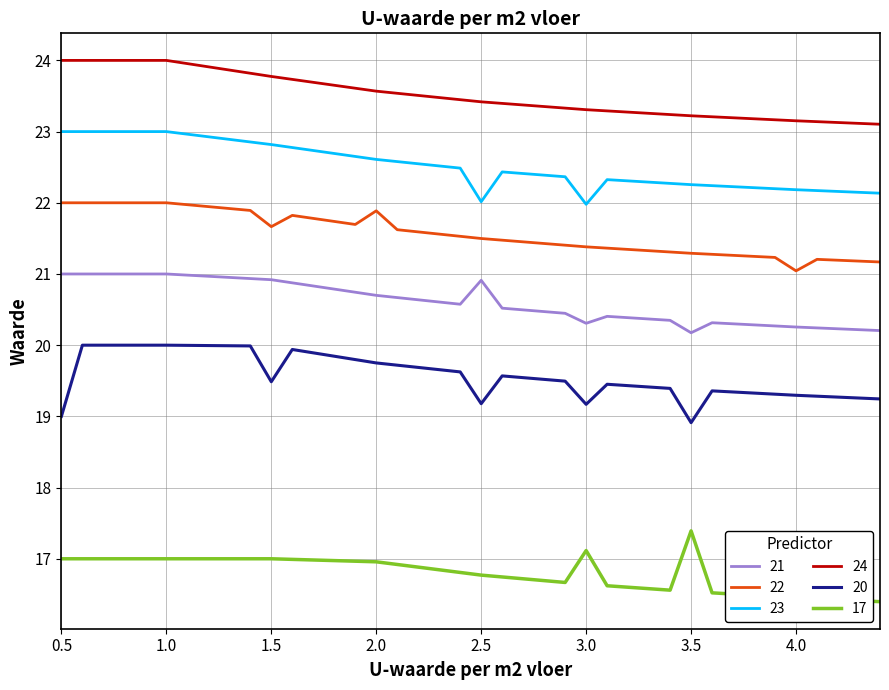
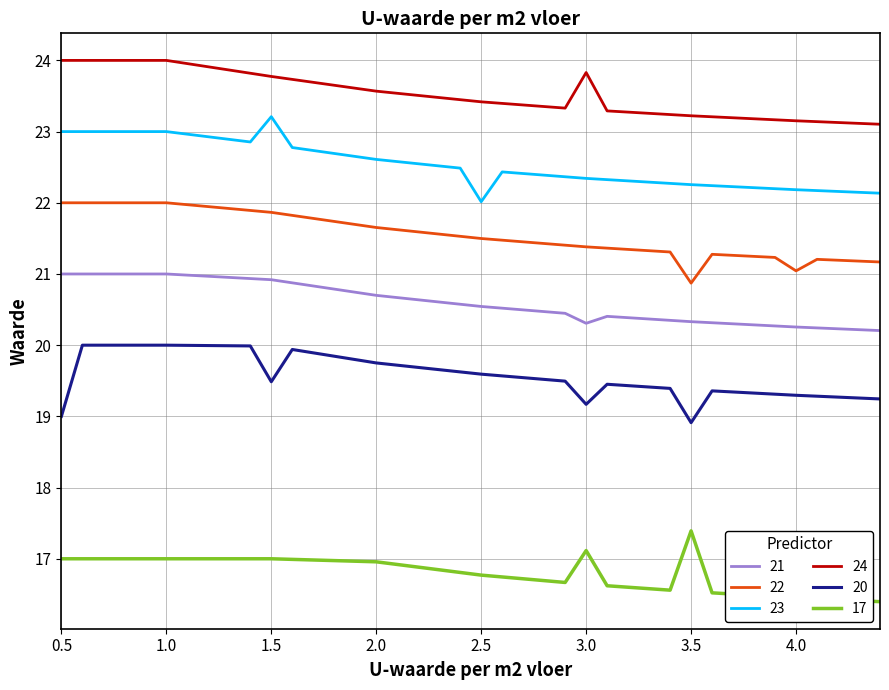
  {
    "21": {
      "0.5": 21.0,
      "1.0": 21.0,
      "1.5": 20.9,
      "2.0": 20.7,
-     "2.5": 20.9,
+     "2.5": 20.5,
      "3.0": 20.3,
-     "3.5": 20.2,
+     "3.5": 20.3,
      "4.0": 20.3
    },
    "22": {
      "0.5": 22.0,
      "1.0": 22.0,
-     "1.5": 21.7,
-     "2.0": 21.9,
+     "1.5": 21.9,
+     "2.0": 21.7,
      "2.5": 21.5,
      "3.0": 21.4,
-     "3.5": 21.3,
+     "3.5": 20.9,
      "4.0": 21.0
    },
    "23": {
      "0.5": 23.0,
      "1.0": 23.0,
-     "1.5": 22.8,
+     "1.5": 23.2,
      "2.0": 22.6,
      "2.5": 22.0,
-     "3.0": 22.0,
+     "3.0": 22.3,
      "3.5": 22.3,
      "4.0": 22.2
    },
    "24": {
      "0.5": 24.0,
      "1.0": 24.0,
      "1.5": 23.8,
      "2.0": 23.6,
      "2.5": 23.4,
-     "3.0": 23.3,
+     "3.0": 23.8,
      "3.5": 23.2,
      "4.0": 23.2
    },
    "20": {
      "0.5": 19.0,
      "1.0": 20.0,
      "1.5": 19.5,
      "2.0": 19.8,
-     "2.5": 19.2,
+     "2.5": 19.6,
      "3.0": 19.2,
      "3.5": 18.9,
      "4.0": 19.3
    },
    "17": {
      "0.5": 17.0,
      "1.0": 17.0,
      "1.5": 17.0,
      "2.0": 17.0,
      "2.5": 16.8,
      "3.0": 17.1,
      "3.5": 17.4
    }
  }
